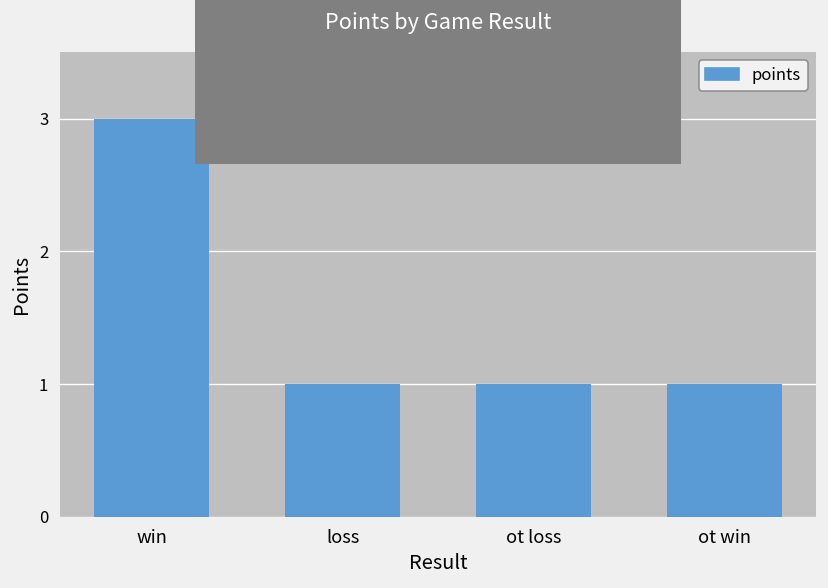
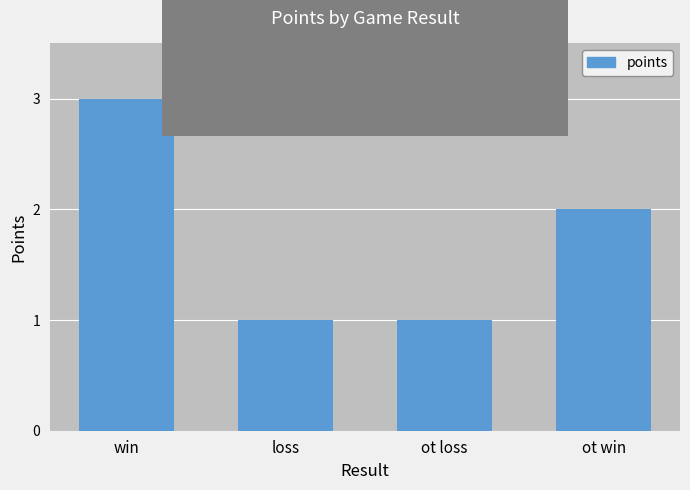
  {
    "win": 3,
    "loss": 1,
    "ot loss": 1,
-   "ot win": 1
+   "ot win": 2
  }
